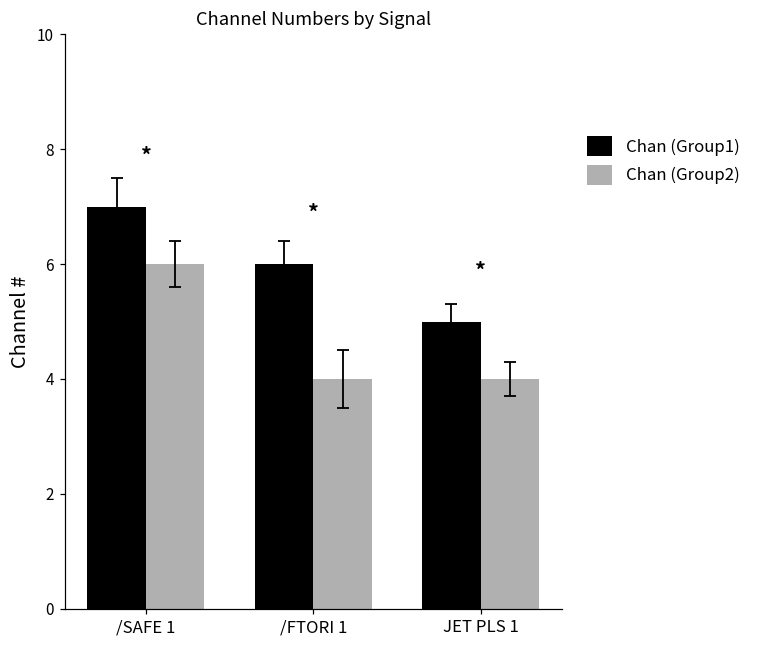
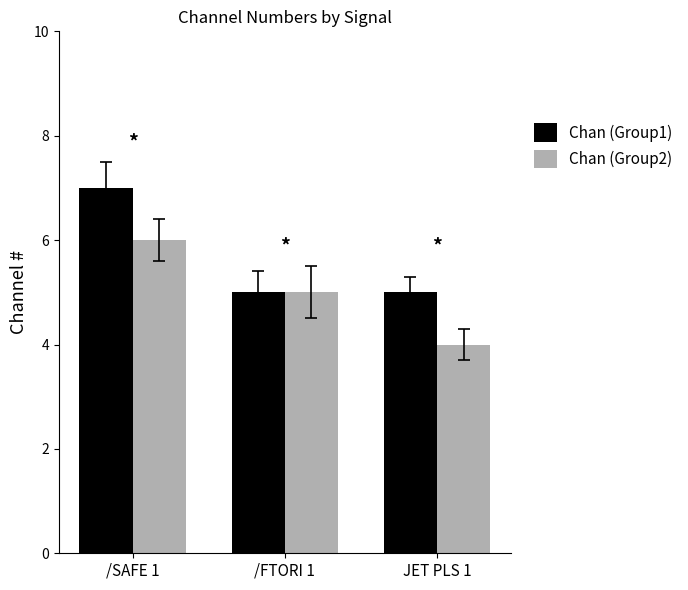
  {
    "Chan (Group1)": {
      "/SAFE 1": 7,
-     "/FTORI 1": 6,
+     "/FTORI 1": 5,
      "JET PLS 1": 5
    },
    "Chan (Group2)": {
      "/SAFE 1": 6,
-     "/FTORI 1": 4,
+     "/FTORI 1": 5,
      "JET PLS 1": 4
    }
  }
